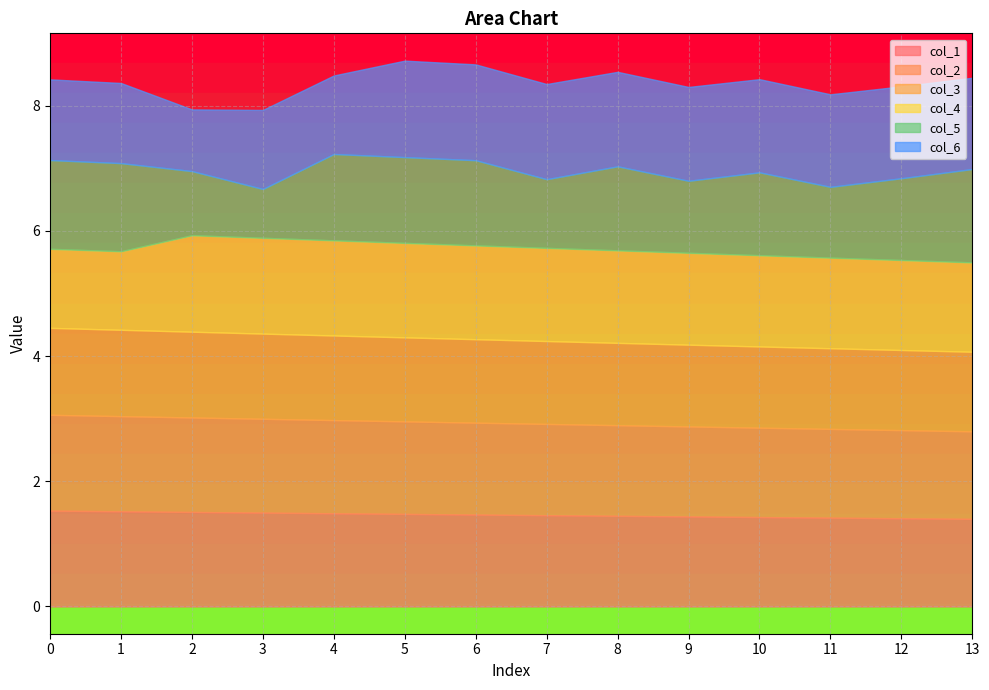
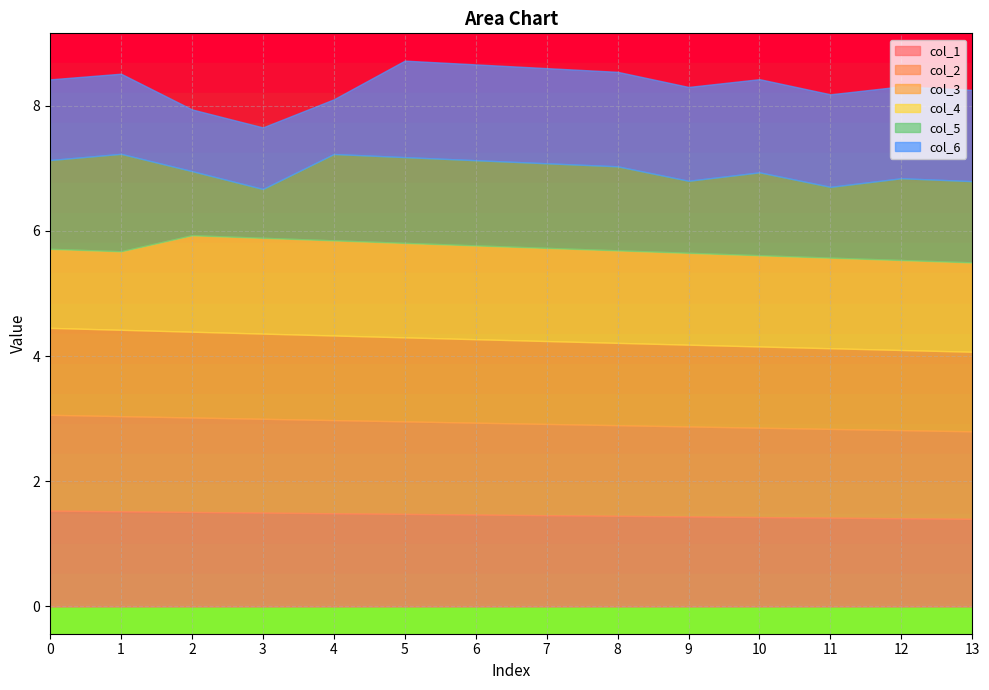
  {
    "col_5": {
      "0": 1.4,
-     "1": 1.4,
+     "1": 1.6,
      "2": 1.0,
      "3": 0.8,
      "4": 1.4,
      "5": 1.4,
      "6": 1.4,
-     "7": 1.1,
+     "7": 1.4,
      "8": 1.3,
      "9": 1.2,
      "10": 1.3,
      "11": 1.1,
      "12": 1.3,
-     "13": 1.5
+     "13": 1.3
    },
    "col_6": {
      "0": 1.3,
      "1": 1.3,
      "2": 1.0,
-     "3": 1.3,
-     "4": 1.3,
+     "3": 1.0,
+     "4": 0.9,
      "5": 1.5,
      "6": 1.5,
      "7": 1.5,
      "8": 1.5,
      "9": 1.5,
      "10": 1.5,
      "11": 1.5,
      "13": 1.5
    }
  }
